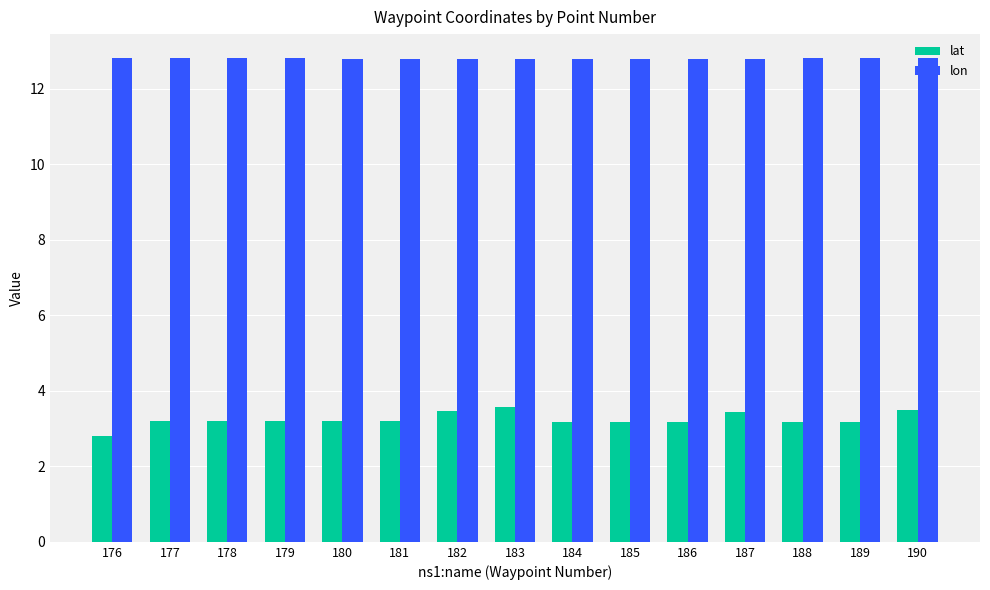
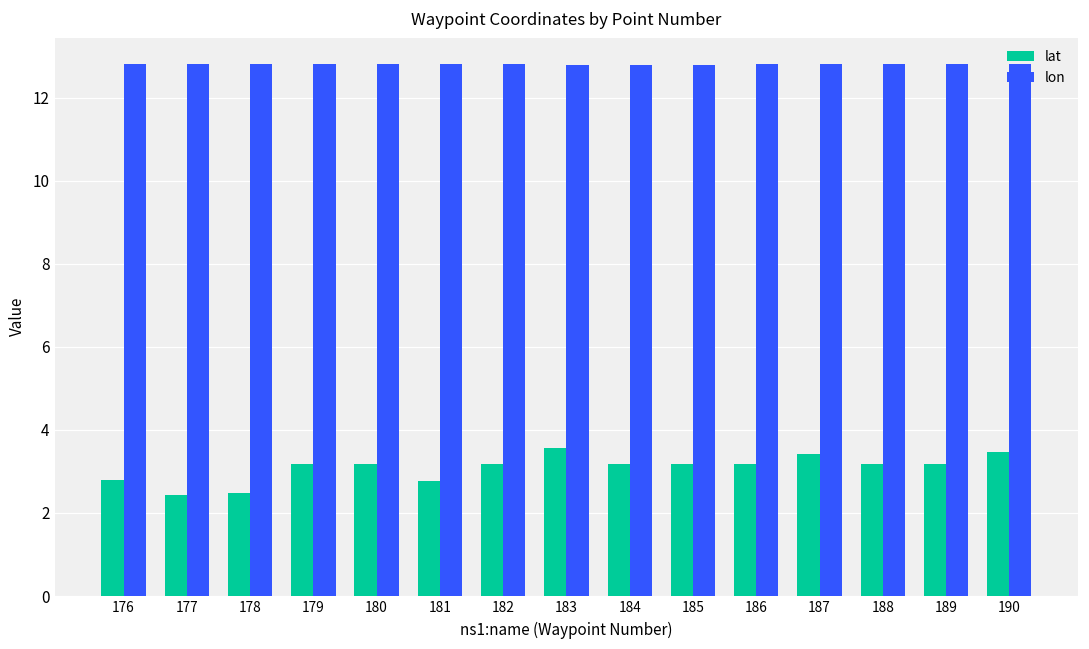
  {
    "lat": {
      "176": 2.8,
-     "177": 3.2,
-     "178": 3.2,
+     "177": 2.4,
+     "178": 2.5,
      "179": 3.2,
      "180": 3.2,
-     "181": 3.2,
-     "182": 3.5,
+     "181": 2.8,
+     "182": 3.2,
      "183": 3.6,
      "184": 3.2,
      "185": 3.2,
      "186": 3.2,
      "187": 3.4,
      "188": 3.2,
      "189": 3.2,
      "190": 3.5
    },
    "lon": {
      "176": 12.8,
      "177": 12.8,
      "178": 12.8,
      "179": 12.8,
      "180": 12.8,
      "181": 12.8,
      "182": 12.8,
      "183": 12.8,
      "184": 12.8,
      "185": 12.8,
      "186": 12.8,
      "187": 12.8,
      "188": 12.8,
      "189": 12.8,
      "190": 12.8
    }
  }
